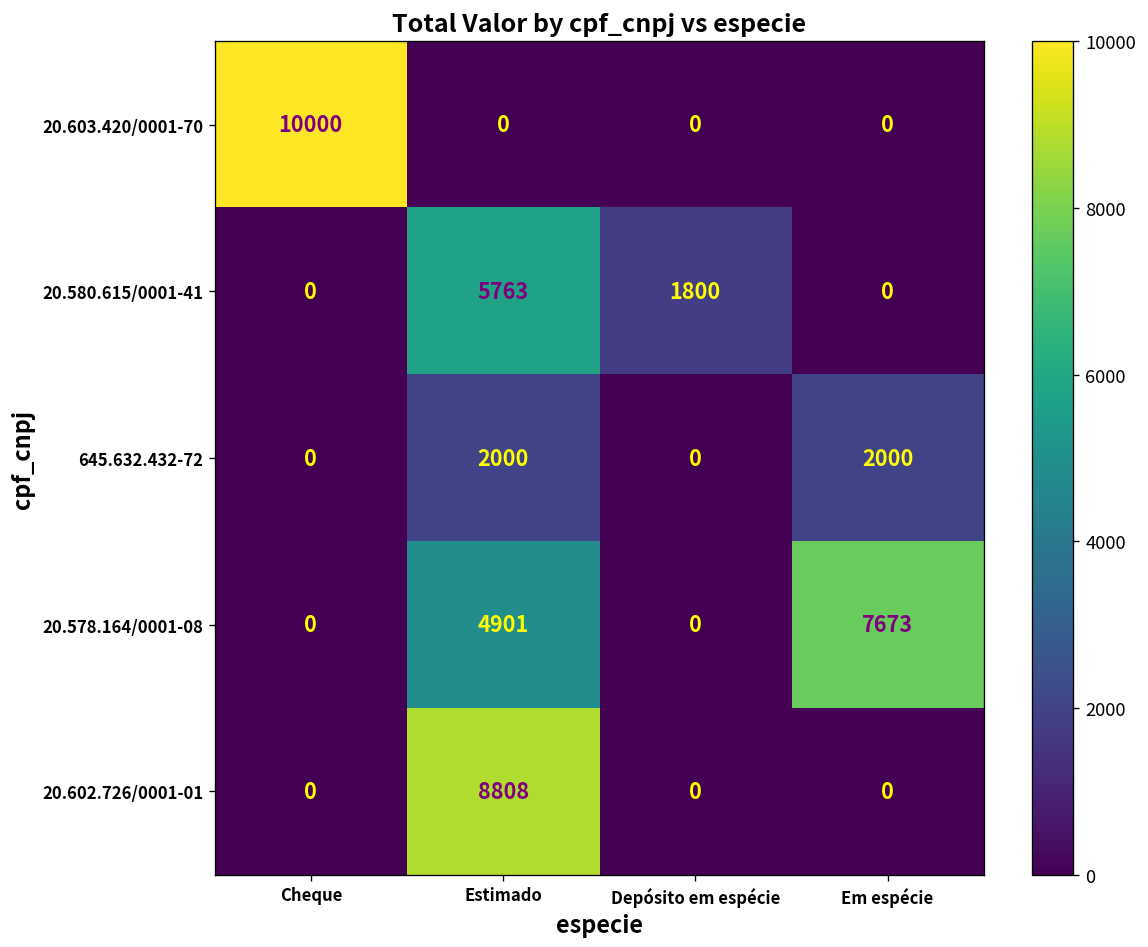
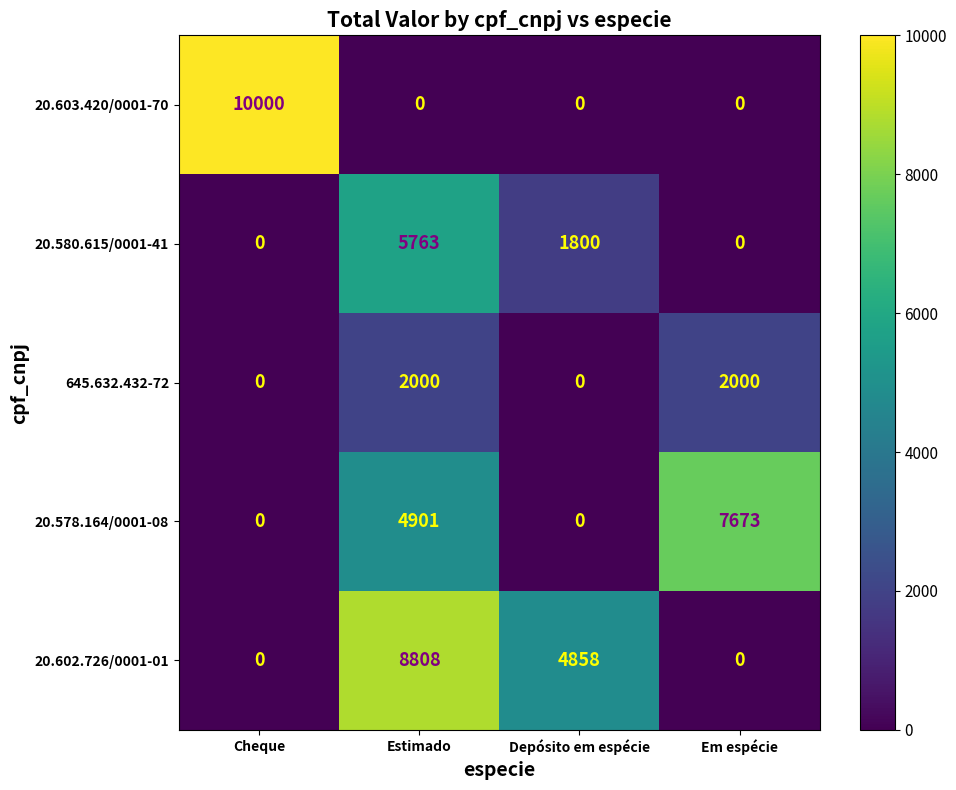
  {
    "20.603.420/0001-70": {
      "Cheque": 10000,
      "Estimado": 0,
      "Depósito em espécie": 0,
      "Em espécie": 0
    },
    "20.580.615/0001-41": {
      "Cheque": 0,
      "Estimado": 5763,
      "Depósito em espécie": 1800,
      "Em espécie": 0
    },
    "645.632.432-72": {
      "Cheque": 0,
      "Estimado": 2000,
      "Depósito em espécie": 0,
      "Em espécie": 2000
    },
    "20.578.164/0001-08": {
      "Cheque": 0,
      "Estimado": 4901,
      "Depósito em espécie": 0,
      "Em espécie": 7673
    },
    "20.602.726/0001-01": {
      "Cheque": 0,
      "Estimado": 8808,
-     "Depósito em espécie": 0,
+     "Depósito em espécie": 4858,
      "Em espécie": 0
    }
  }
